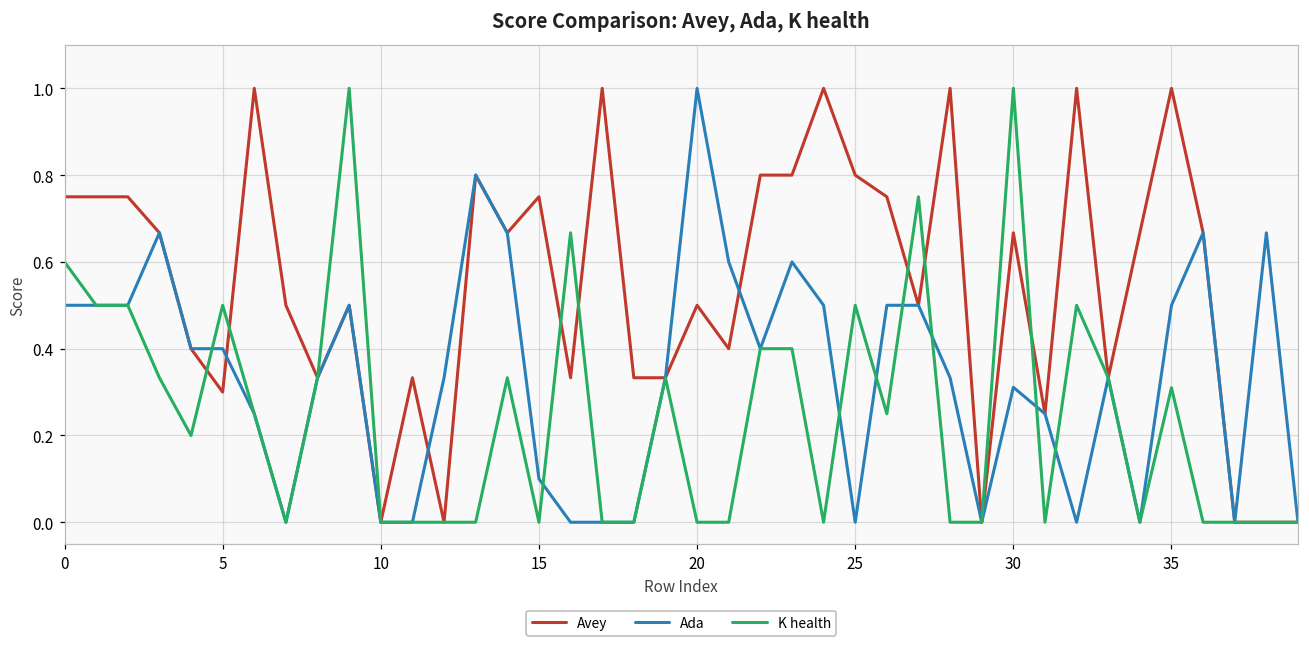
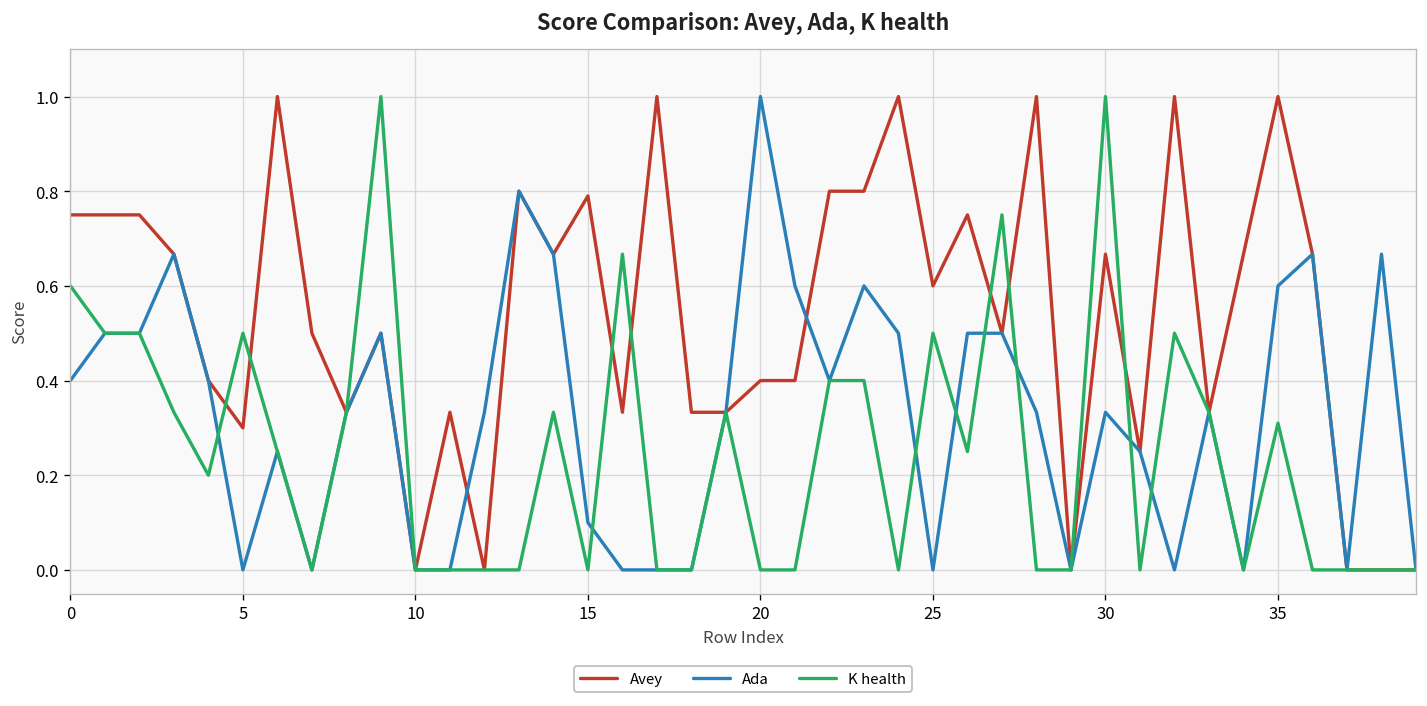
  {
    "Avey": {
      "0": 0.75,
      "5": 0.30,
-     "15": 0.75,
-     "20": 0.5,
-     "25": 0.8,
+     "15": 0.79,
+     "20": 0.4,
+     "25": 0.6,
      "30": 0.67,
      "35": 1.00
    },
    "Ada": {
-     "0": 0.5,
-     "5": 0.4,
+     "0": 0.4,
+     "5": 0.0,
      "15": 0.10,
      "20": 1.00,
      "25": 0.00,
-     "30": 0.31,
-     "35": 0.5
+     "30": 0.33,
+     "35": 0.6
    },
    "K health": {
      "0": 0.60,
      "5": 0.50,
      "15": 0.00,
      "20": 0.00,
      "25": 0.50,
      "30": 1.00,
      "35": 0.31
    }
  }
